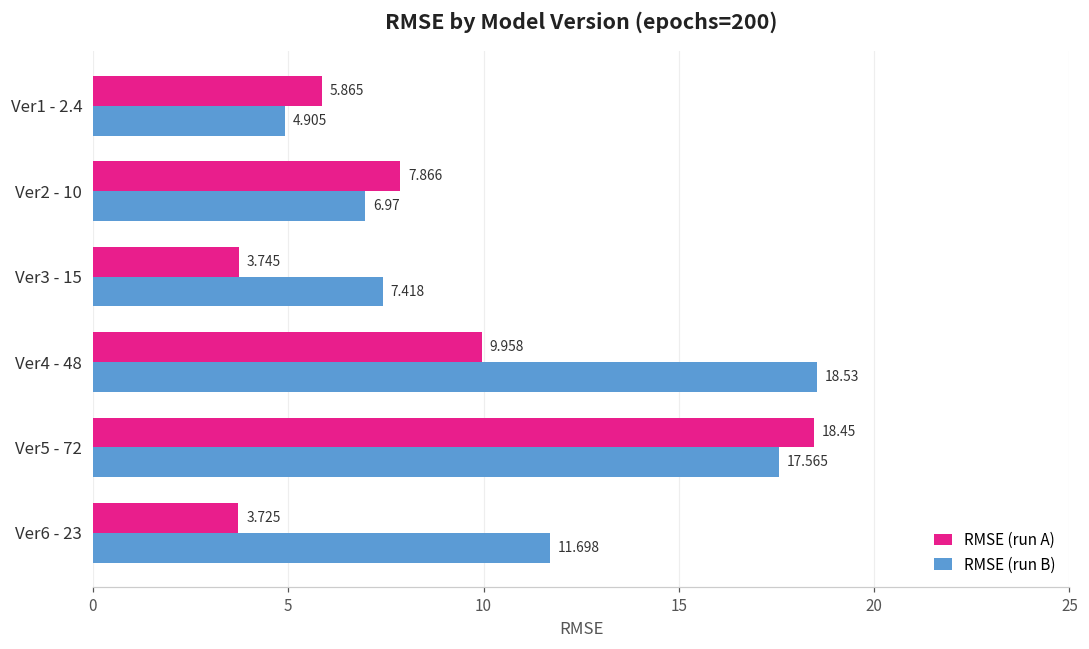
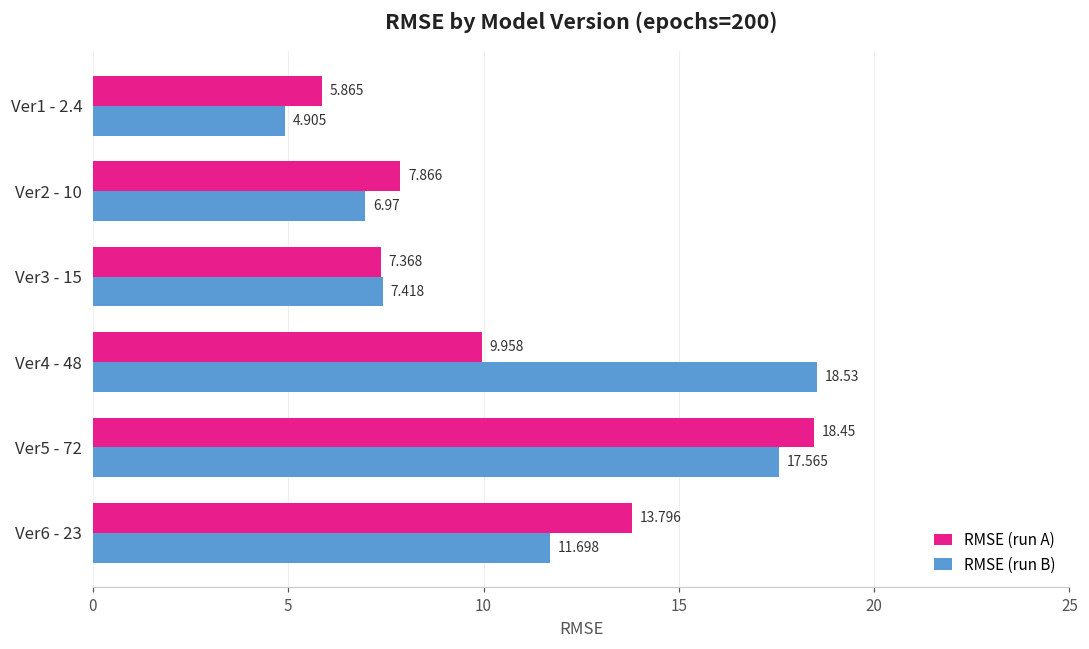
  {
    "RMSE (run A)": {
      "Ver1 - 2.4": 5.865,
      "Ver2 - 10": 7.866,
-     "Ver3 - 15": 3.745,
+     "Ver3 - 15": 7.368,
      "Ver4 - 48": 9.958,
      "Ver5 - 72": 18.45,
-     "Ver6 - 23": 3.725
+     "Ver6 - 23": 13.796
    },
    "RMSE (run B)": {
      "Ver1 - 2.4": 4.905,
      "Ver2 - 10": 6.97,
      "Ver3 - 15": 7.418,
      "Ver4 - 48": 18.53,
      "Ver5 - 72": 17.565,
      "Ver6 - 23": 11.698
    }
  }
